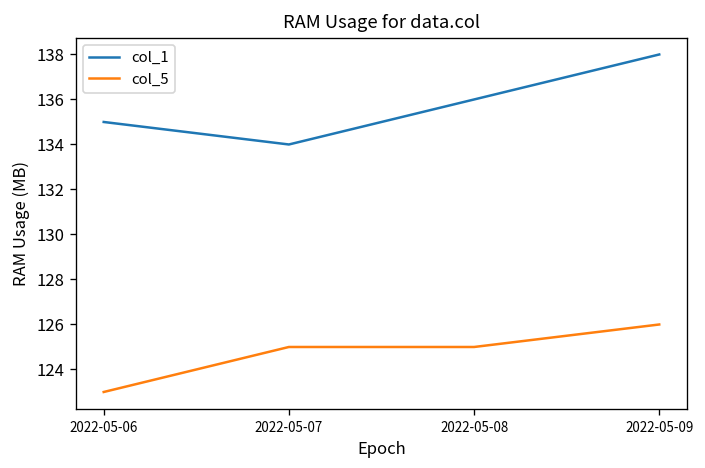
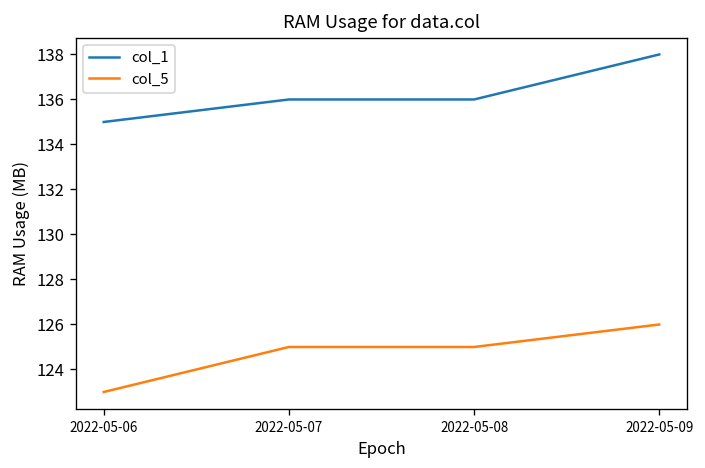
  {
    "col_1": {
      "2022-05-06": 135,
-     "2022-05-07": 134,
+     "2022-05-07": 136,
      "2022-05-08": 136,
      "2022-05-09": 138
    },
    "col_5": {
      "2022-05-06": 123,
      "2022-05-07": 125,
      "2022-05-08": 125,
      "2022-05-09": 126
    }
  }
